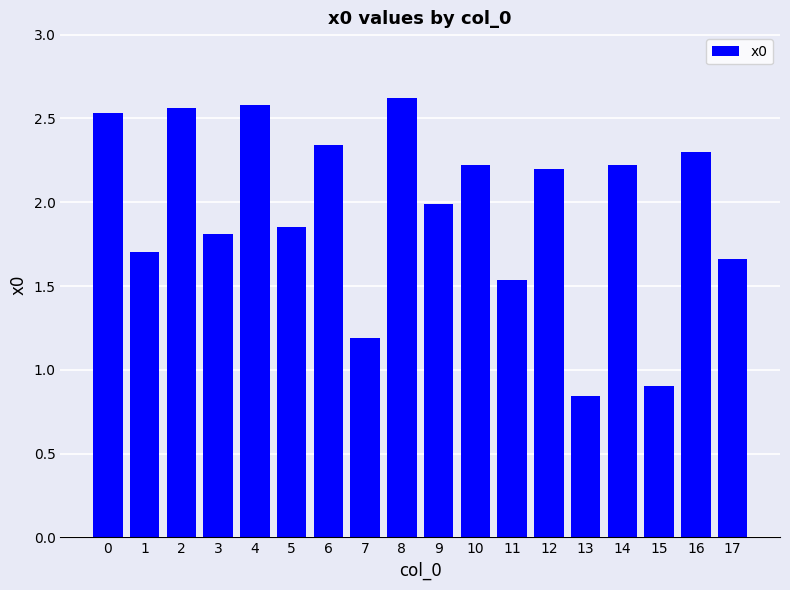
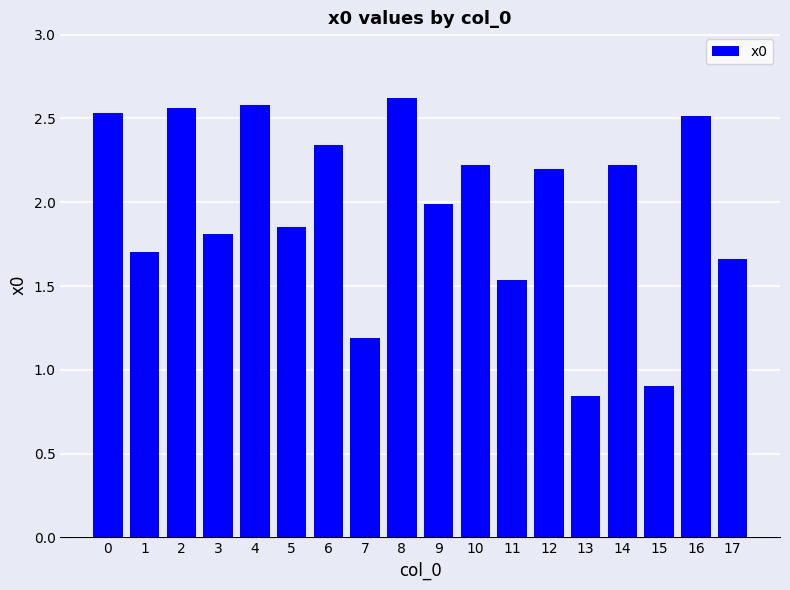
  {
    "0": 2.53,
    "1": 1.70,
    "2": 2.56,
    "3": 1.81,
    "4": 2.58,
    "5": 1.85,
    "6": 2.34,
    "7": 1.19,
    "8": 2.62,
    "9": 1.99,
    "10": 2.22,
    "11": 1.53,
    "12": 2.20,
    "13": 0.84,
    "14": 2.22,
    "15": 0.90,
-   "16": 2.30,
+   "16": 2.52,
    "17": 1.66
  }
